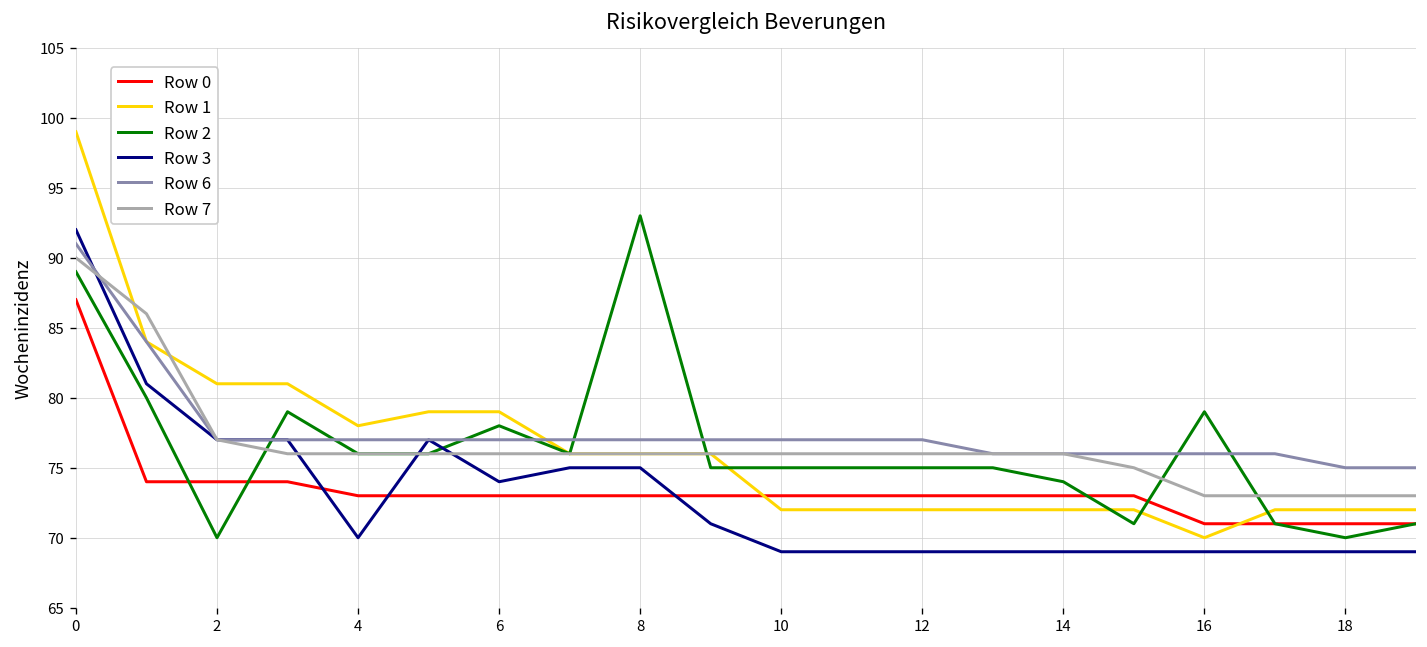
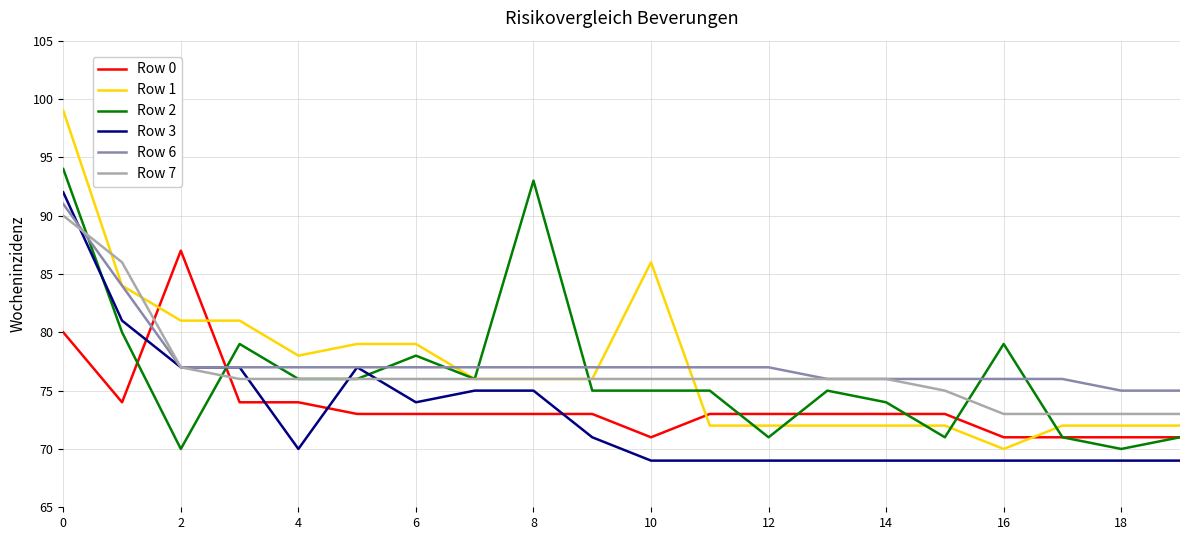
  {
    "Row 0": {
-     "0": 87,
-     "2": 74,
-     "4": 73,
+     "0": 80,
+     "2": 87,
+     "4": 74,
      "6": 73,
      "8": 73,
-     "10": 73,
+     "10": 71,
      "12": 73,
      "14": 73,
      "16": 71,
      "18": 71
    },
    "Row 1": {
      "0": 99,
      "2": 81,
      "4": 78,
      "6": 79,
-     "10": 72,
+     "10": 86,
      "12": 72,
      "14": 72,
      "16": 70,
      "18": 72
    },
    "Row 2": {
-     "0": 89,
+     "0": 94,
      "2": 70,
      "6": 78,
      "8": 93,
      "10": 75,
-     "12": 75,
+     "12": 71,
      "14": 74,
      "16": 79,
      "18": 70
    },
    "Row 3": {
      "0": 92,
      "4": 70,
      "6": 74,
      "8": 75,
      "10": 69,
      "12": 69,
      "14": 69,
      "16": 69,
      "18": 69
    }
  }
